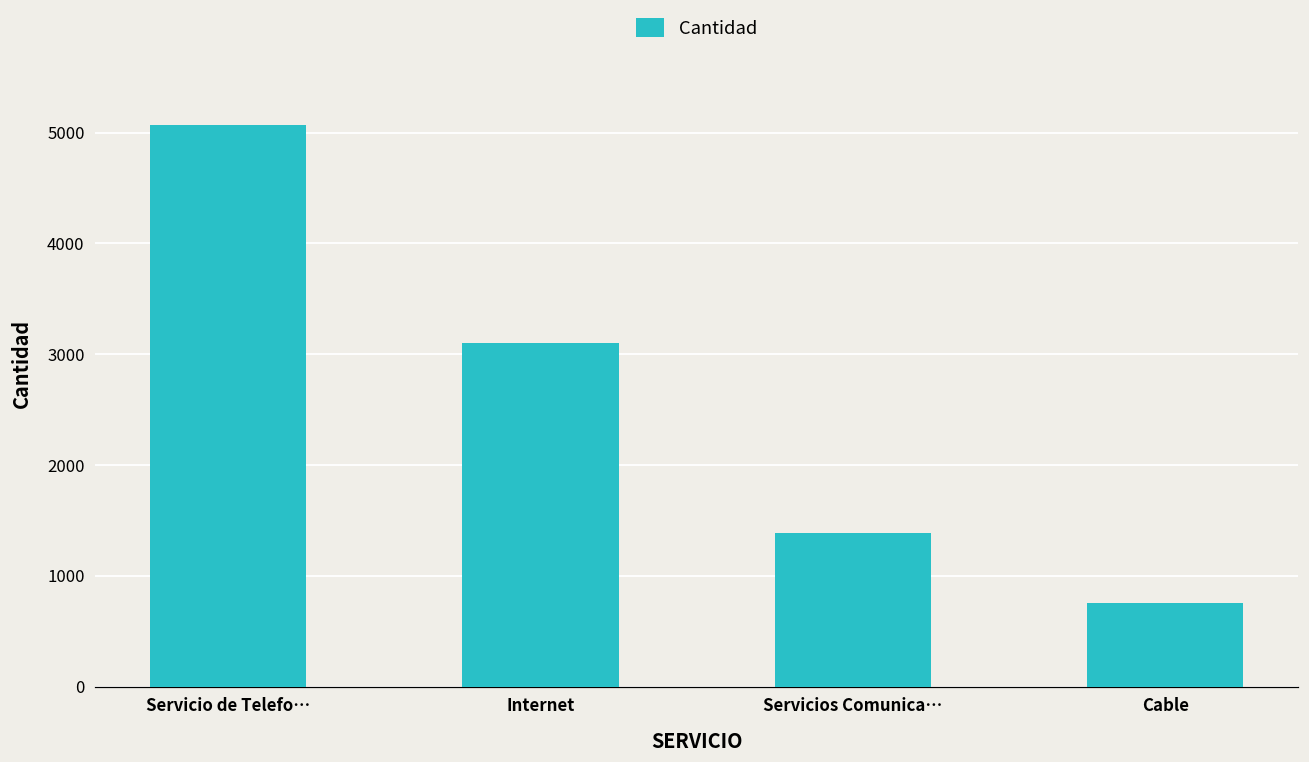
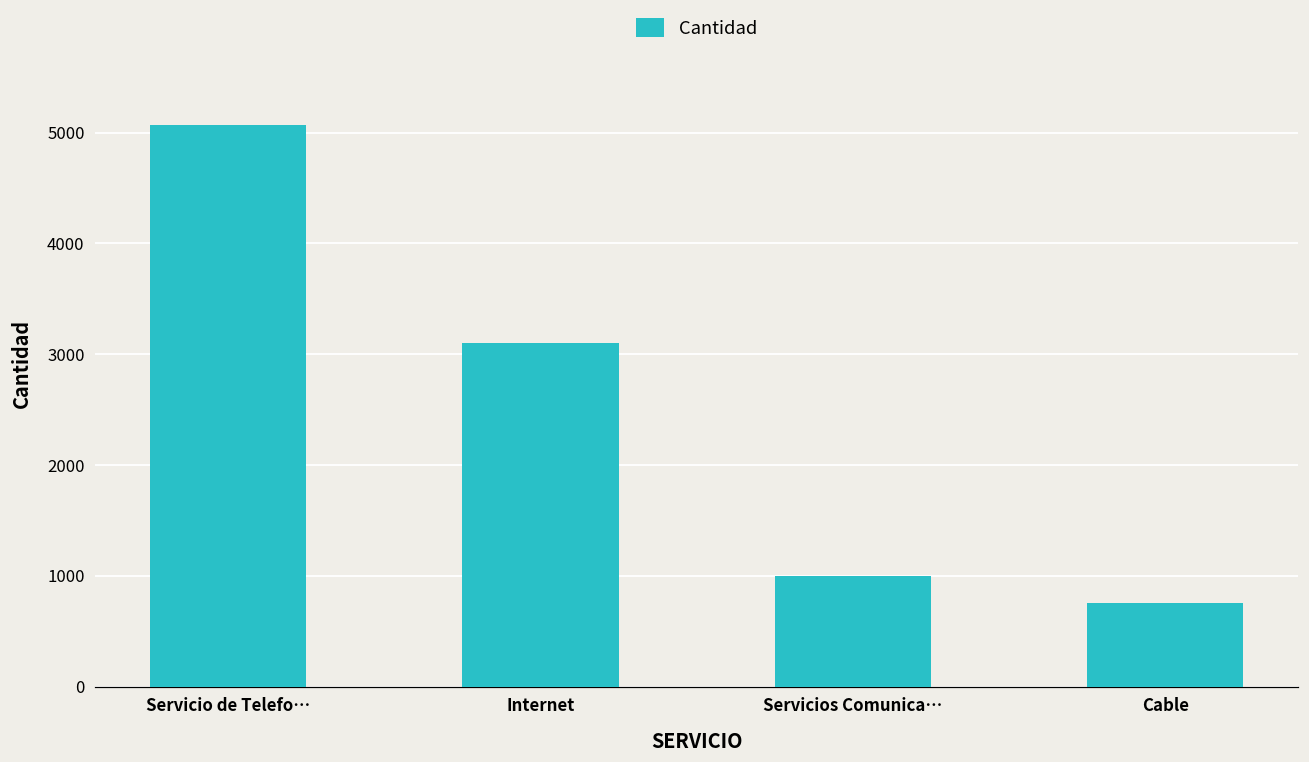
  {
    "Servicio de Telefo…": 5070,
    "Internet": 3100,
-   "Servicios Comunica…": 1390,
+   "Servicios Comunica…": 990,
    "Cable": 750
  }
